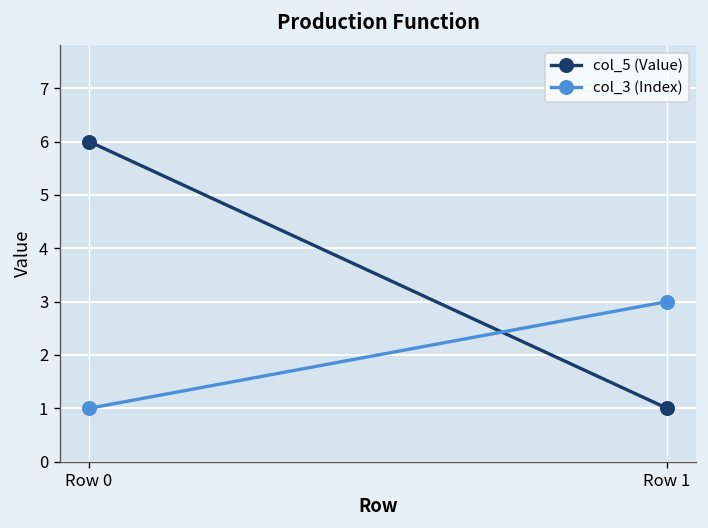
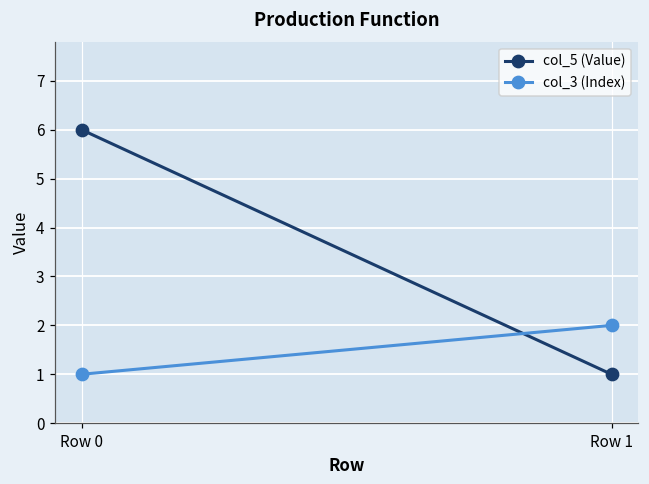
  {
    "col_5 (Value)": {
      "Row 0": 6,
      "Row 1": 1
    },
    "col_3 (Index)": {
      "Row 0": 1,
-     "Row 1": 3
+     "Row 1": 2
    }
  }
